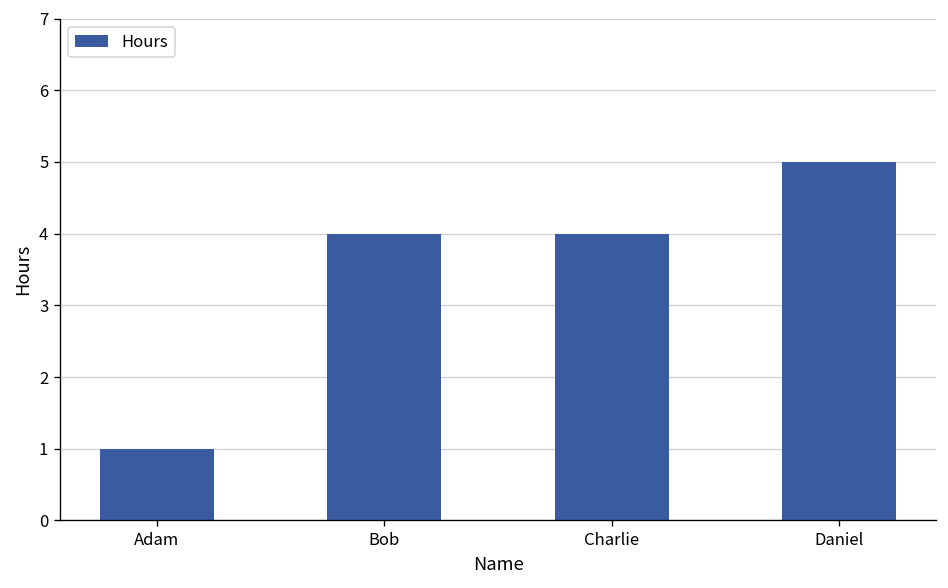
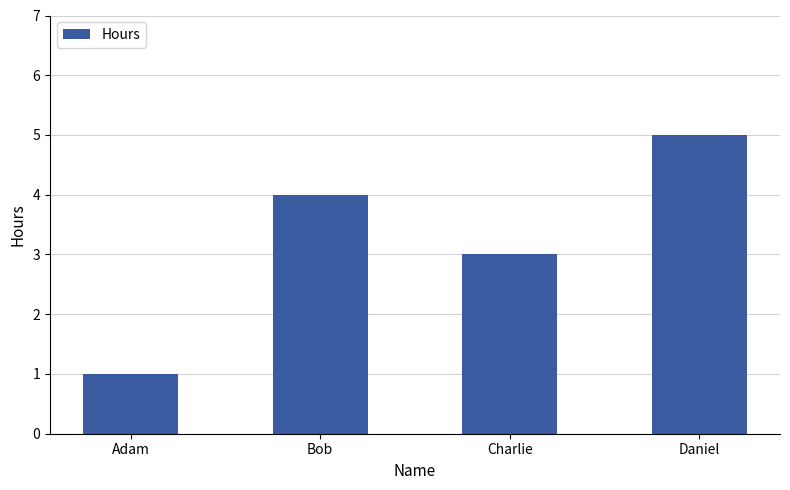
  {
    "Adam": 1,
    "Bob": 4,
-   "Charlie": 4,
+   "Charlie": 3,
    "Daniel": 5
  }
